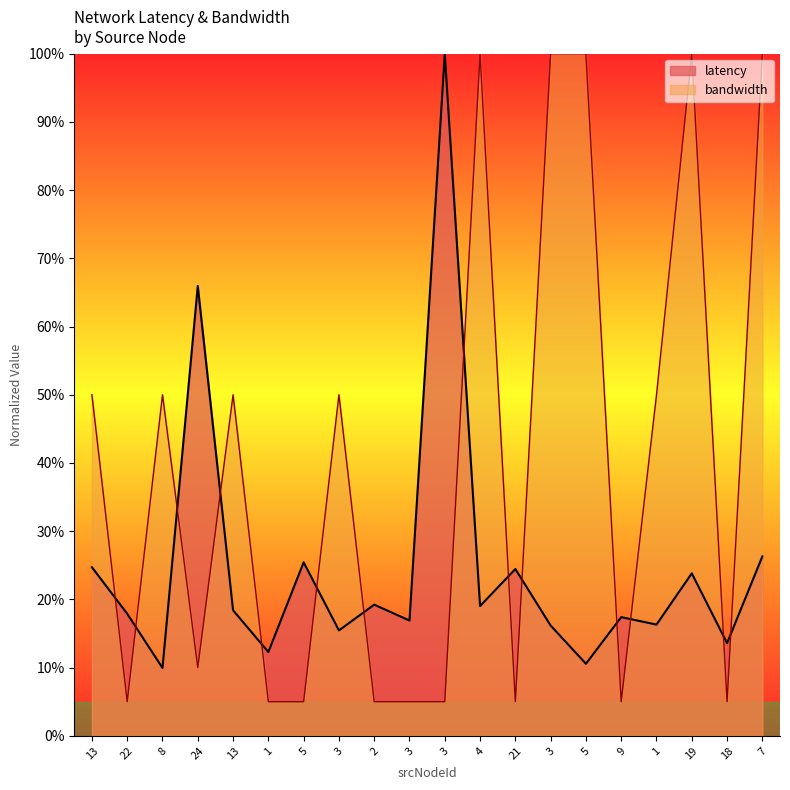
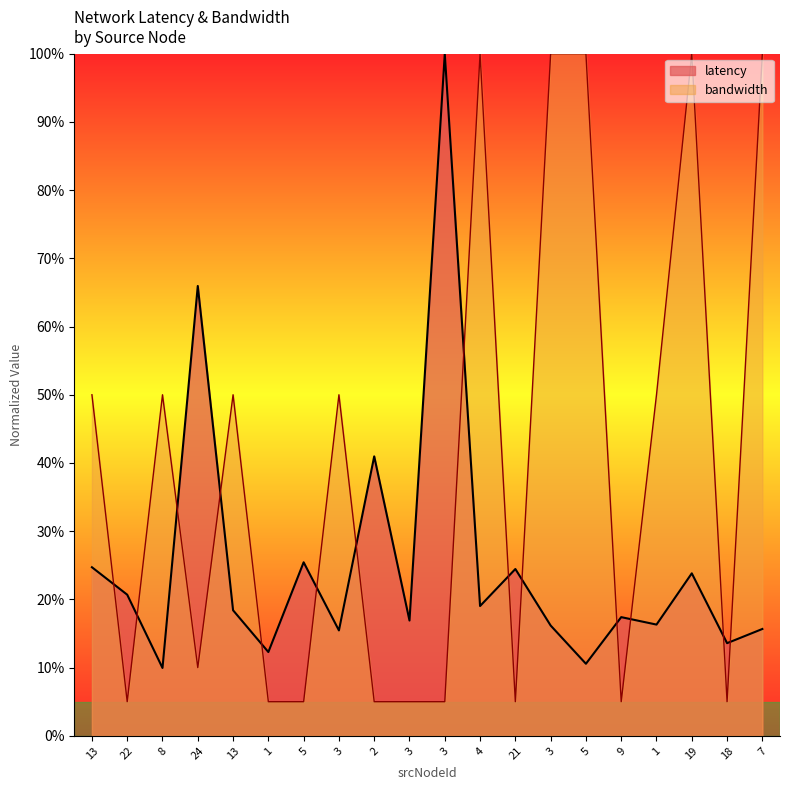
  {
    "latency": {
-     "22": "18%",
+     "22": "21%",
      "8": "10%",
      "24": "66%",
-     "2": "19%",
+     "2": "41%",
      "4": "19%",
      "21": "24%",
      "9": "17%",
      "19": "24%",
      "18": "14%",
-     "7": "26%"
+     "7": "16%"
    },
    "bandwidth": {
      "22": "5%",
      "8": "50%",
      "24": "10%",
      "2": "5%",
      "4": "100%",
      "21": "5%",
      "9": "5%",
      "19": "100%",
      "18": "5%",
      "7": "100%"
    }
  }
